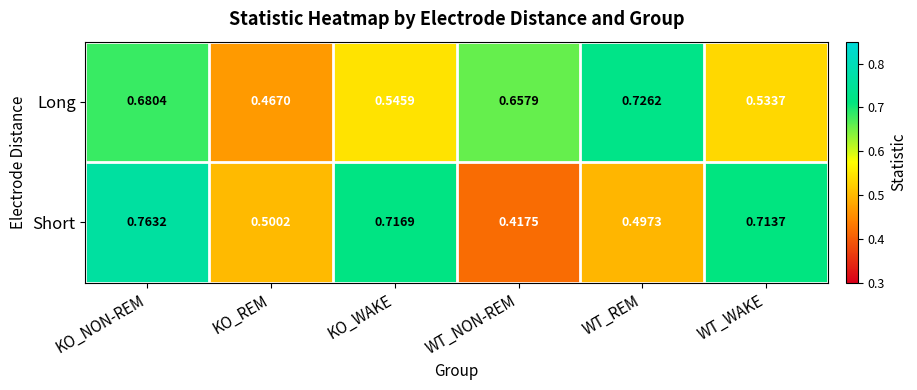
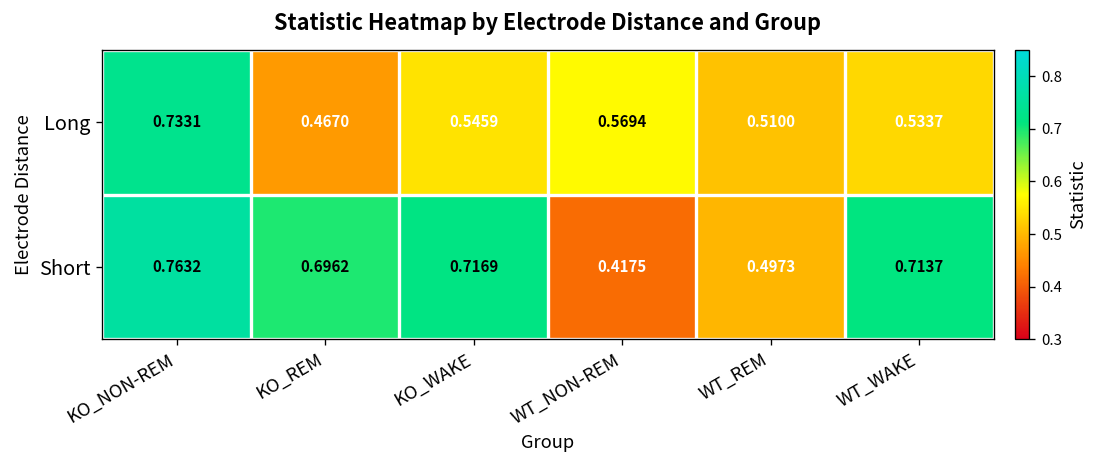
  {
    "Long": {
-     "KO_NON-REM": 0.6804,
+     "KO_NON-REM": 0.7331,
      "KO_REM": 0.4670,
      "KO_WAKE": 0.5459,
-     "WT_NON-REM": 0.6579,
-     "WT_REM": 0.7262,
+     "WT_NON-REM": 0.5694,
+     "WT_REM": 0.5100,
      "WT_WAKE": 0.5337
    },
    "Short": {
      "KO_NON-REM": 0.7632,
-     "KO_REM": 0.5002,
+     "KO_REM": 0.6962,
      "KO_WAKE": 0.7169,
      "WT_NON-REM": 0.4175,
      "WT_REM": 0.4973,
      "WT_WAKE": 0.7137
    }
  }
